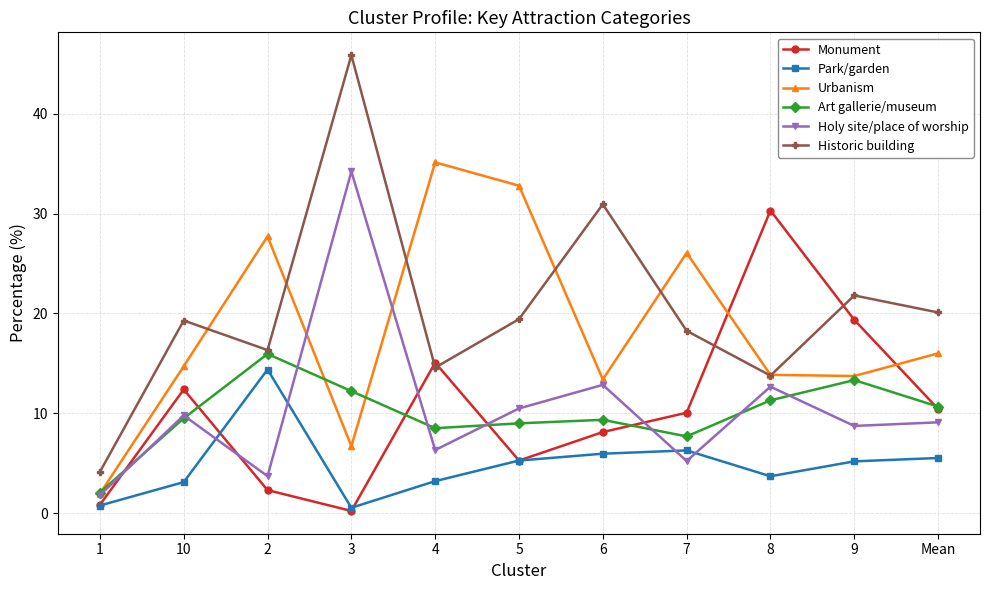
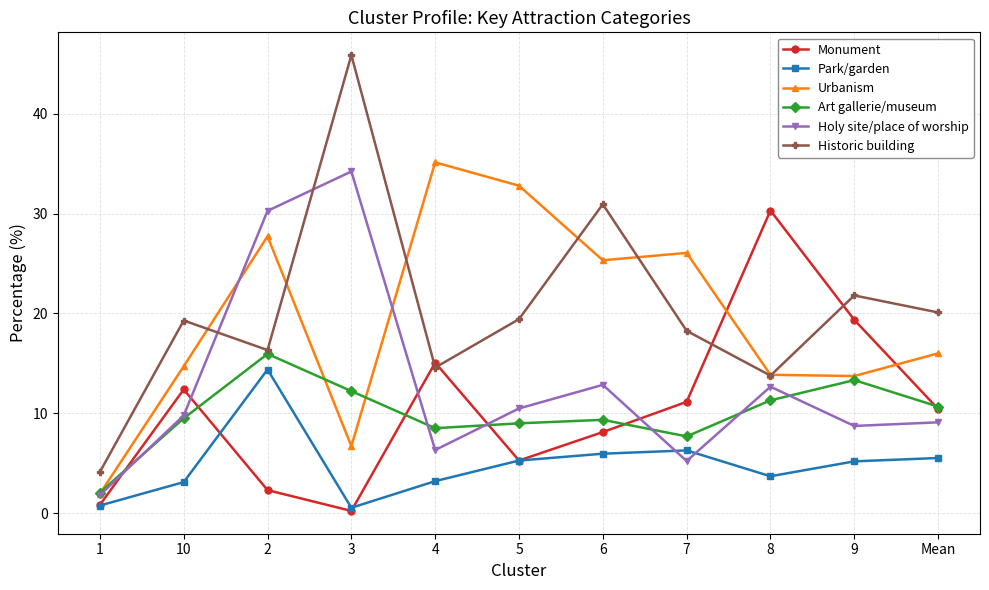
  {
    "Monument": {
      "10": 12,
      "2": 2,
      "3": 0,
      "4": 15,
      "6": 8,
-     "7": 10,
+     "7": 11,
      "8": 30,
      "9": 19
    },
    "Park/garden": {
      "10": 3,
      "2": 14,
      "3": 1,
      "4": 3,
      "6": 6,
      "7": 6,
      "8": 4,
      "9": 5,
      "Mean": 6
    },
    "Urbanism": {
      "10": 15,
      "2": 28,
      "3": 7,
      "4": 35,
      "5": 33,
-     "6": 13,
+     "6": 25,
      "7": 26,
      "9": 14,
      "Mean": 16
    },
    "Art gallerie/museum": {
      "10": 10,
      "2": 16,
      "3": 12,
      "4": 9,
      "5": 9,
      "6": 9,
      "7": 8,
      "8": 11,
      "9": 13
    },
    "Holy site/place of worship": {
      "10": 10,
-     "2": 4,
+     "2": 30,
      "3": 34,
      "4": 6,
      "5": 10,
      "6": 13,
      "7": 5,
      "8": 13,
      "9": 9,
      "Mean": 9
    },
    "Historic building": {
      "1": 4,
      "10": 19,
      "2": 16,
      "3": 46,
      "4": 15,
      "5": 19,
      "6": 31,
      "7": 18,
      "9": 22,
      "Mean": 20
    }
  }
